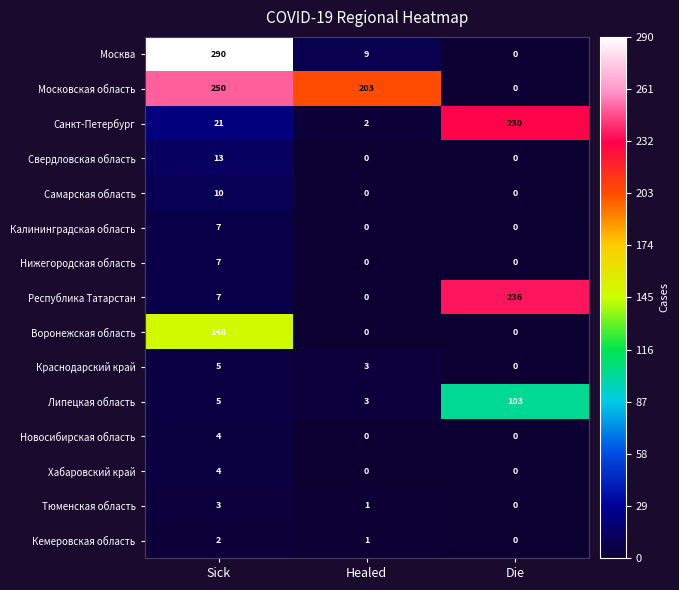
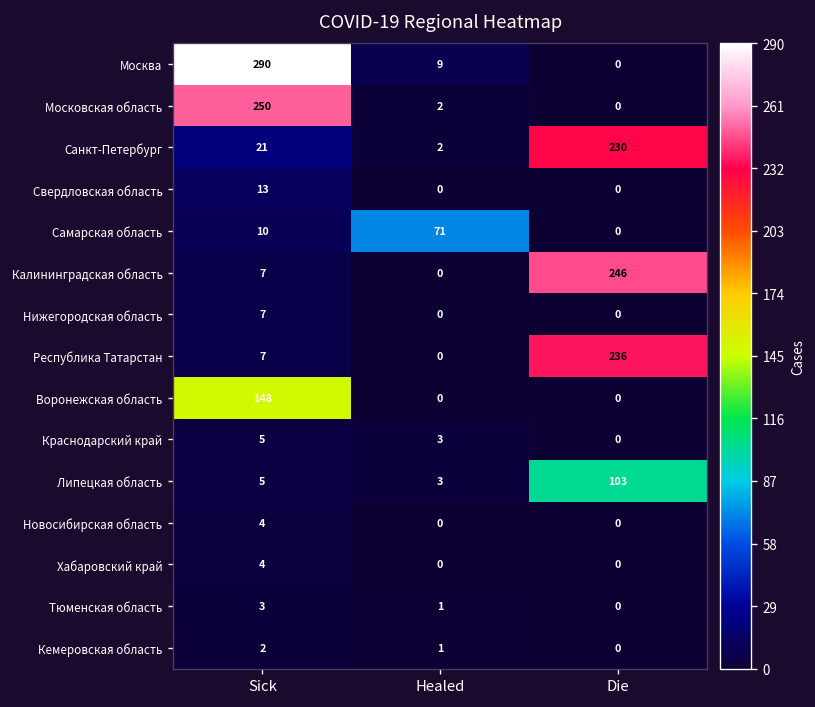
  {
    "Москва": {
      "Sick": 290,
      "Healed": 9,
      "Die": 0
    },
    "Московская область": {
      "Sick": 250,
-     "Healed": 203,
+     "Healed": 2,
      "Die": 0
    },
    "Санкт-Петербург": {
      "Sick": 21,
      "Healed": 2,
      "Die": 230
    },
    "Свердловская область": {
      "Sick": 13,
      "Healed": 0,
      "Die": 0
    },
    "Самарская область": {
      "Sick": 10,
-     "Healed": 0,
+     "Healed": 71,
      "Die": 0
    },
    "Калининградская область": {
      "Sick": 7,
      "Healed": 0,
-     "Die": 0
+     "Die": 246
    },
    "Нижегородская область": {
      "Sick": 7,
      "Healed": 0,
      "Die": 0
    },
    "Республика Татарстан": {
      "Sick": 7,
      "Healed": 0,
      "Die": 236
    },
    "Воронежская область": {
      "Sick": 148,
      "Healed": 0,
      "Die": 0
    },
    "Краснодарский край": {
      "Sick": 5,
      "Healed": 3,
      "Die": 0
    },
    "Липецкая область": {
      "Sick": 5,
      "Healed": 3,
      "Die": 103
    },
    "Новосибирская область": {
      "Sick": 4,
      "Healed": 0,
      "Die": 0
    },
    "Хабаровский край": {
      "Sick": 4,
      "Healed": 0,
      "Die": 0
    },
    "Тюменская область": {
      "Sick": 3,
      "Healed": 1,
      "Die": 0
    },
    "Кемеровская область": {
      "Sick": 2,
      "Healed": 1,
      "Die": 0
    }
  }
